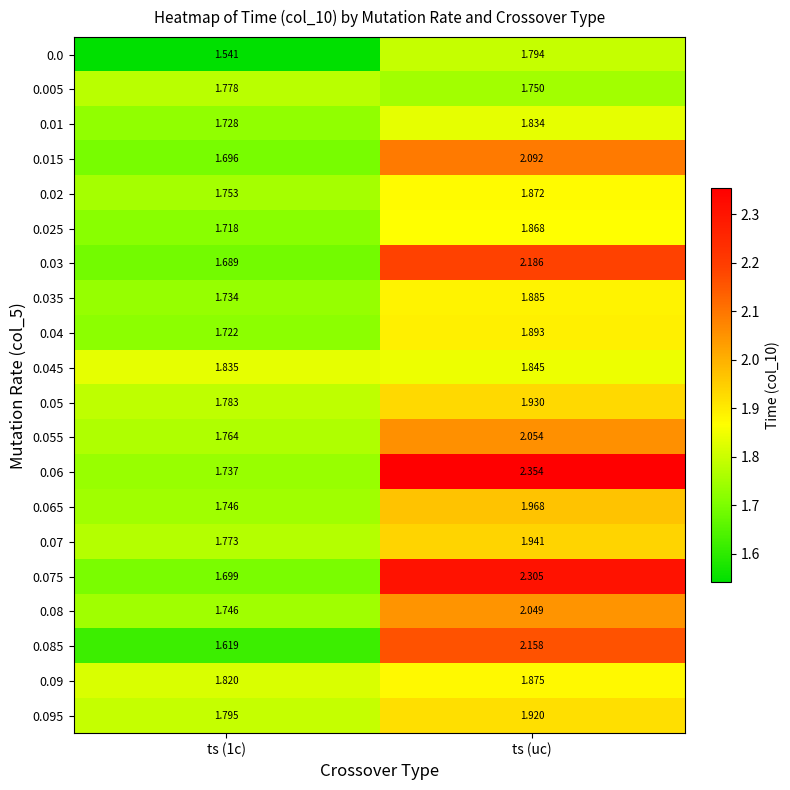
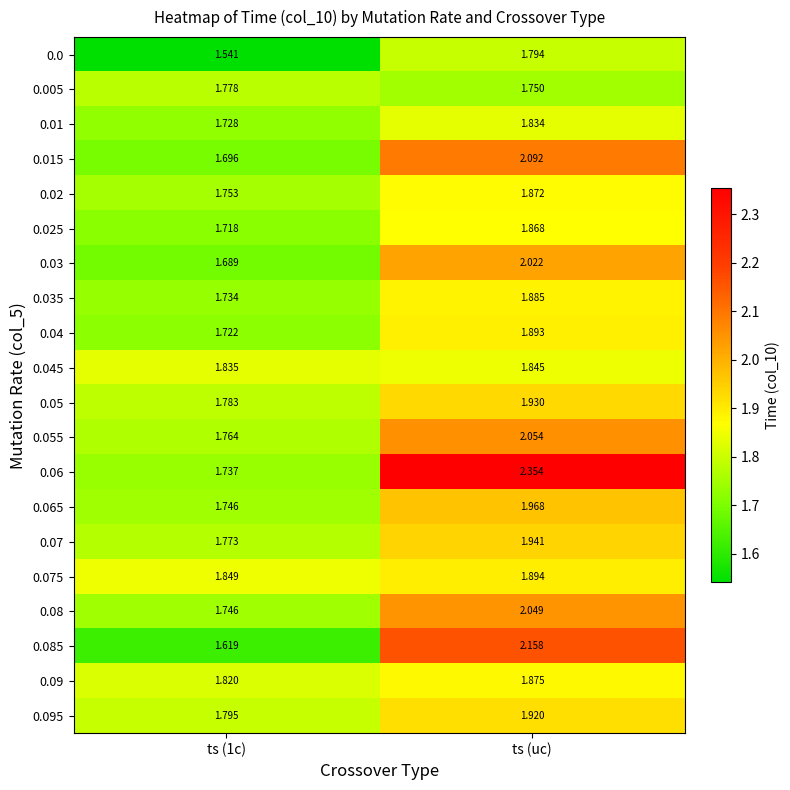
  {
    "0.0": {
      "ts (1c)": 1.541,
      "ts (uc)": 1.794
    },
    "0.005": {
      "ts (1c)": 1.778,
      "ts (uc)": 1.750
    },
    "0.01": {
      "ts (1c)": 1.728,
      "ts (uc)": 1.834
    },
    "0.015": {
      "ts (1c)": 1.696,
      "ts (uc)": 2.092
    },
    "0.02": {
      "ts (1c)": 1.753,
      "ts (uc)": 1.872
    },
    "0.025": {
      "ts (1c)": 1.718,
      "ts (uc)": 1.868
    },
    "0.03": {
      "ts (1c)": 1.689,
-     "ts (uc)": 2.186
+     "ts (uc)": 2.022
    },
    "0.035": {
      "ts (1c)": 1.734,
      "ts (uc)": 1.885
    },
    "0.04": {
      "ts (1c)": 1.722,
      "ts (uc)": 1.893
    },
    "0.045": {
      "ts (1c)": 1.835,
      "ts (uc)": 1.845
    },
    "0.05": {
      "ts (1c)": 1.783,
      "ts (uc)": 1.930
    },
    "0.055": {
      "ts (1c)": 1.764,
      "ts (uc)": 2.054
    },
    "0.06": {
      "ts (1c)": 1.737,
      "ts (uc)": 2.354
    },
    "0.065": {
      "ts (1c)": 1.746,
      "ts (uc)": 1.968
    },
    "0.07": {
      "ts (1c)": 1.773,
      "ts (uc)": 1.941
    },
    "0.075": {
-     "ts (1c)": 1.699,
-     "ts (uc)": 2.305
+     "ts (1c)": 1.849,
+     "ts (uc)": 1.894
    },
    "0.08": {
      "ts (1c)": 1.746,
      "ts (uc)": 2.049
    },
    "0.085": {
      "ts (1c)": 1.619,
      "ts (uc)": 2.158
    },
    "0.09": {
      "ts (1c)": 1.820,
      "ts (uc)": 1.875
    },
    "0.095": {
      "ts (1c)": 1.795,
      "ts (uc)": 1.920
    }
  }
